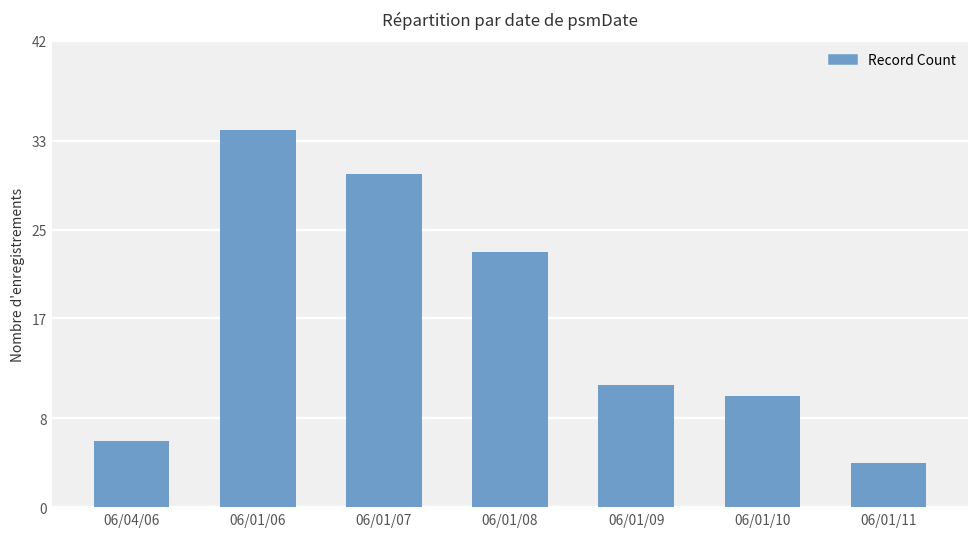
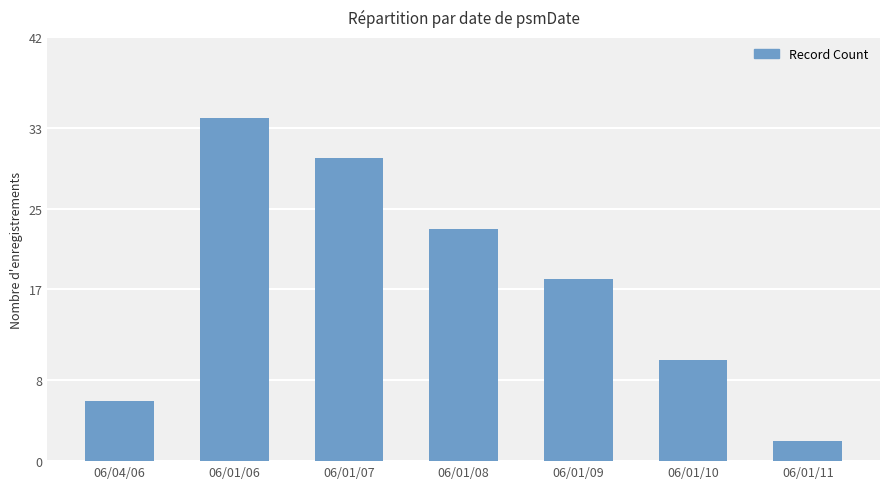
  {
    "06/04/06": 6,
    "06/01/06": 34,
    "06/01/07": 30,
    "06/01/08": 23,
-   "06/01/09": 11,
+   "06/01/09": 18,
    "06/01/10": 10,
-   "06/01/11": 4
+   "06/01/11": 2
  }
